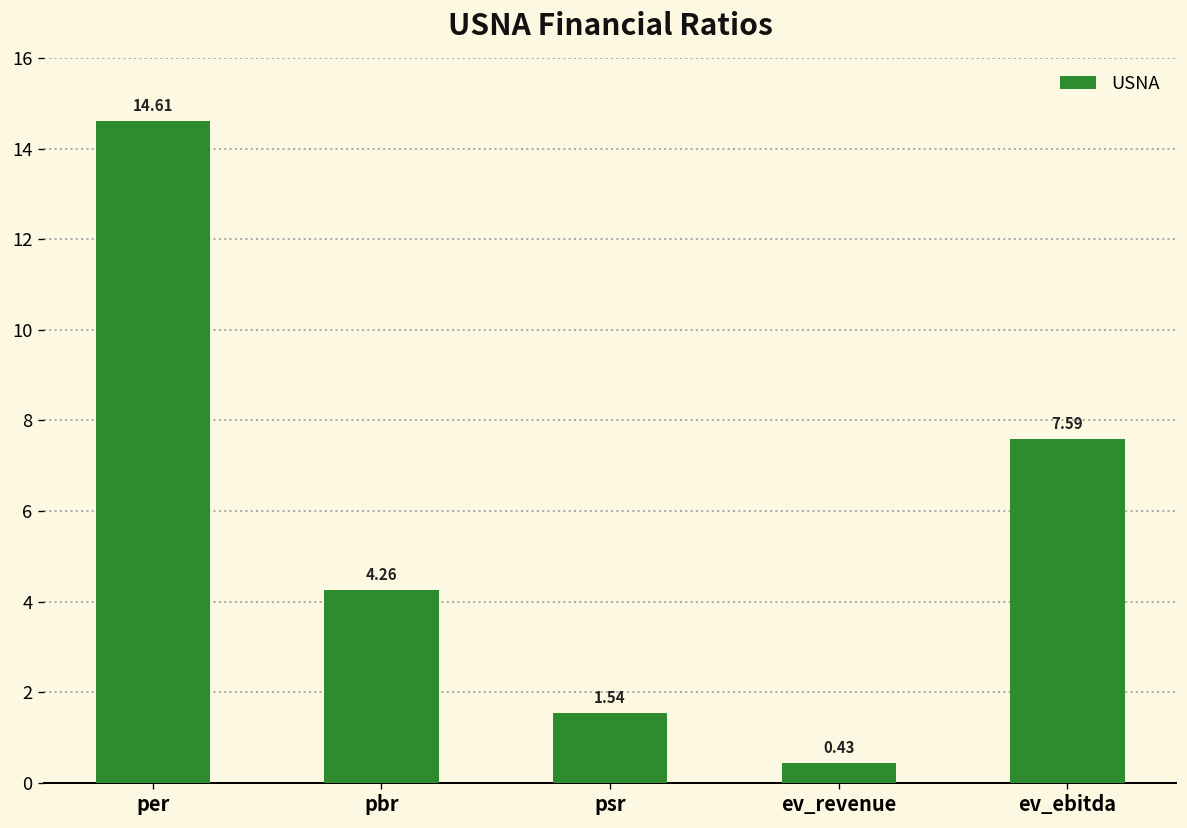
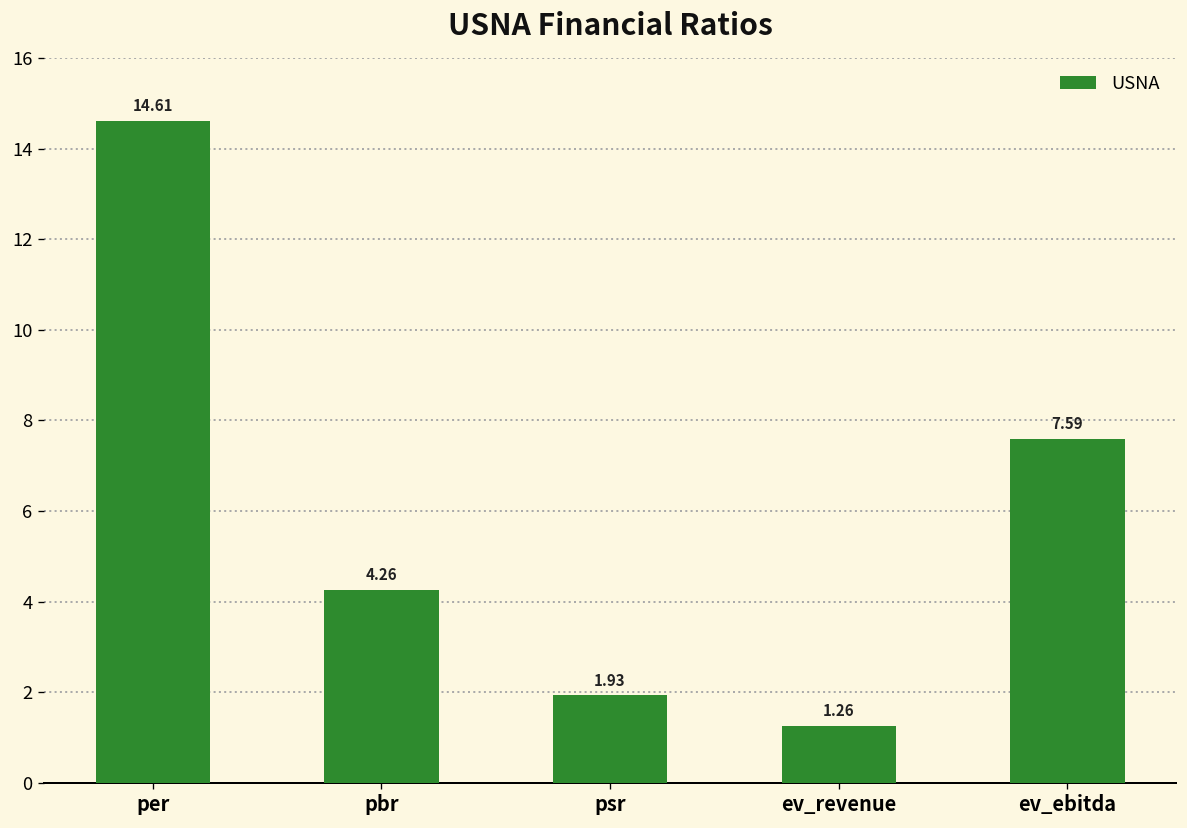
  {
    "per": 14.61,
    "pbr": 4.26,
-   "psr": 1.54,
-   "ev_revenue": 0.43,
+   "psr": 1.93,
+   "ev_revenue": 1.26,
    "ev_ebitda": 7.59
  }
